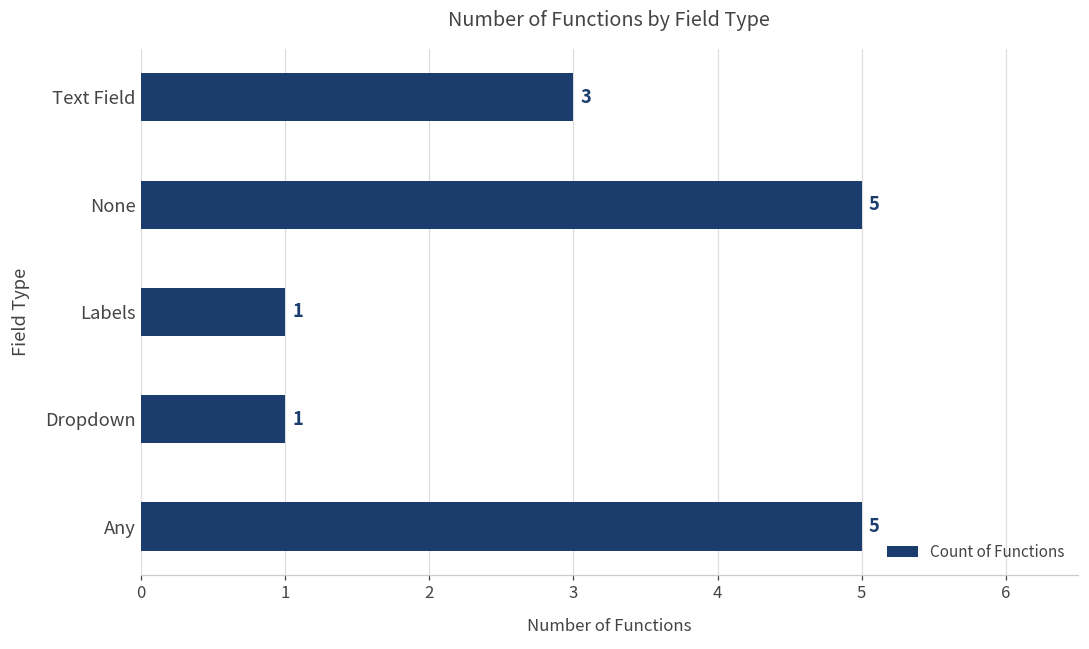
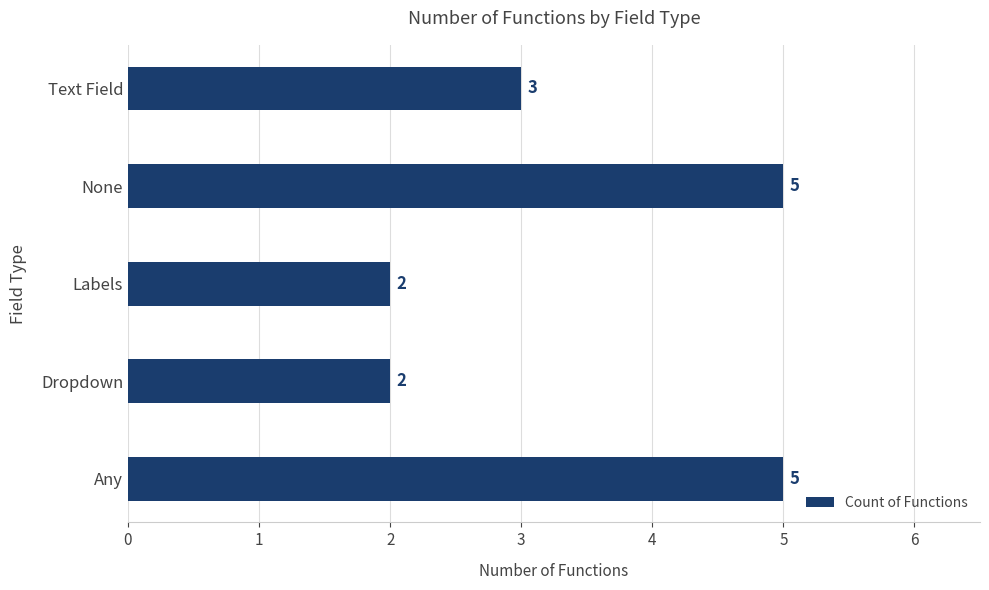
  {
    "Text Field": 3,
    "None": 5,
-   "Labels": 1,
-   "Dropdown": 1,
+   "Labels": 2,
+   "Dropdown": 2,
    "Any": 5
  }
